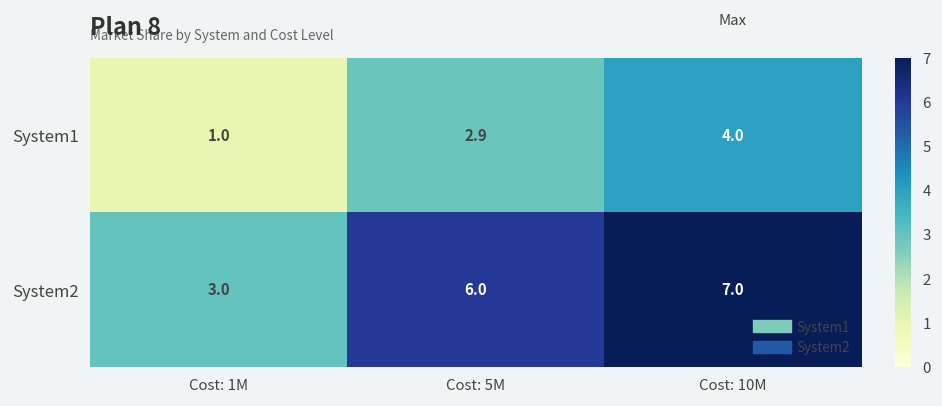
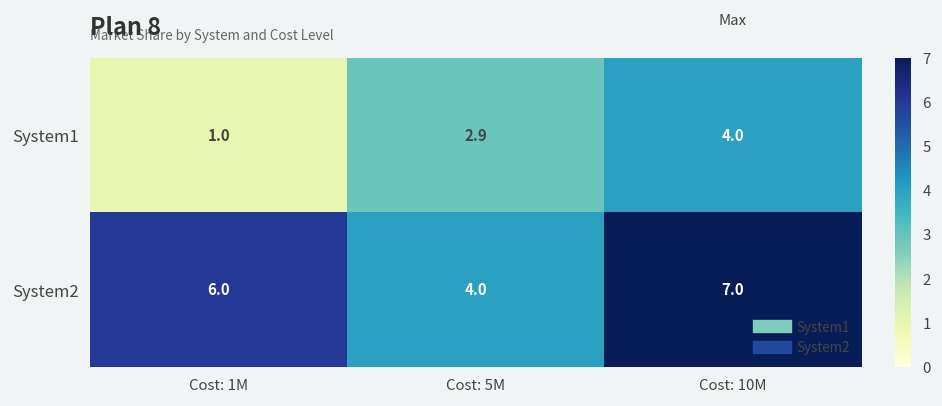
  {
    "System1": {
      "Cost: 1M": 1.0,
      "Cost: 5M": 2.9,
      "Cost: 10M": 4.0
    },
    "System2": {
-     "Cost: 1M": 3.0,
-     "Cost: 5M": 6.0,
+     "Cost: 1M": 6.0,
+     "Cost: 5M": 4.0,
      "Cost: 10M": 7.0
    }
  }
